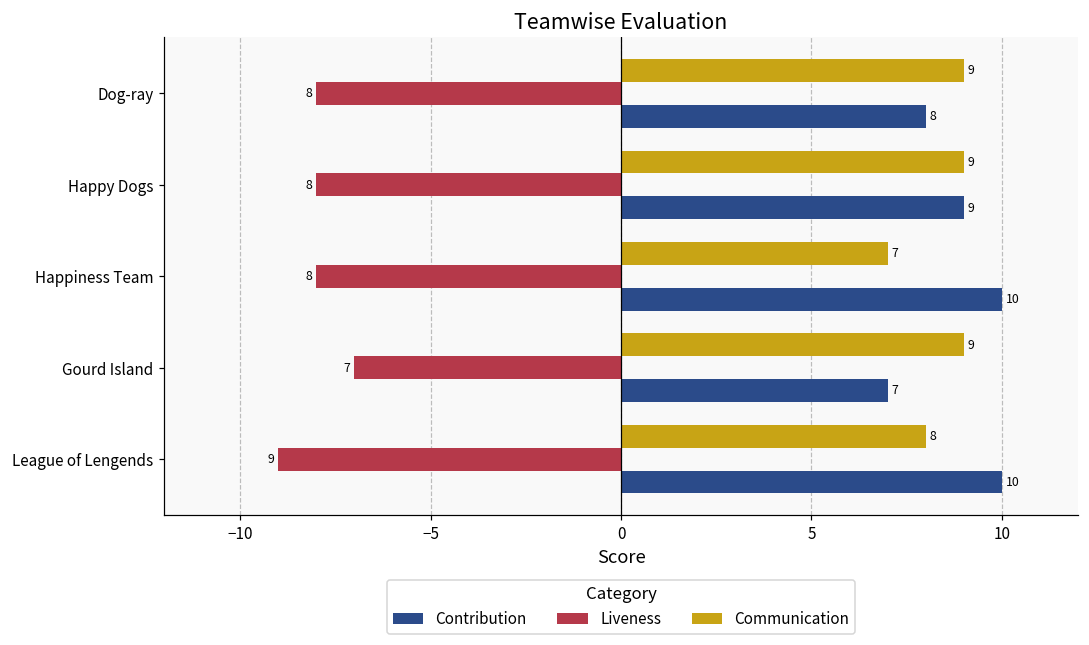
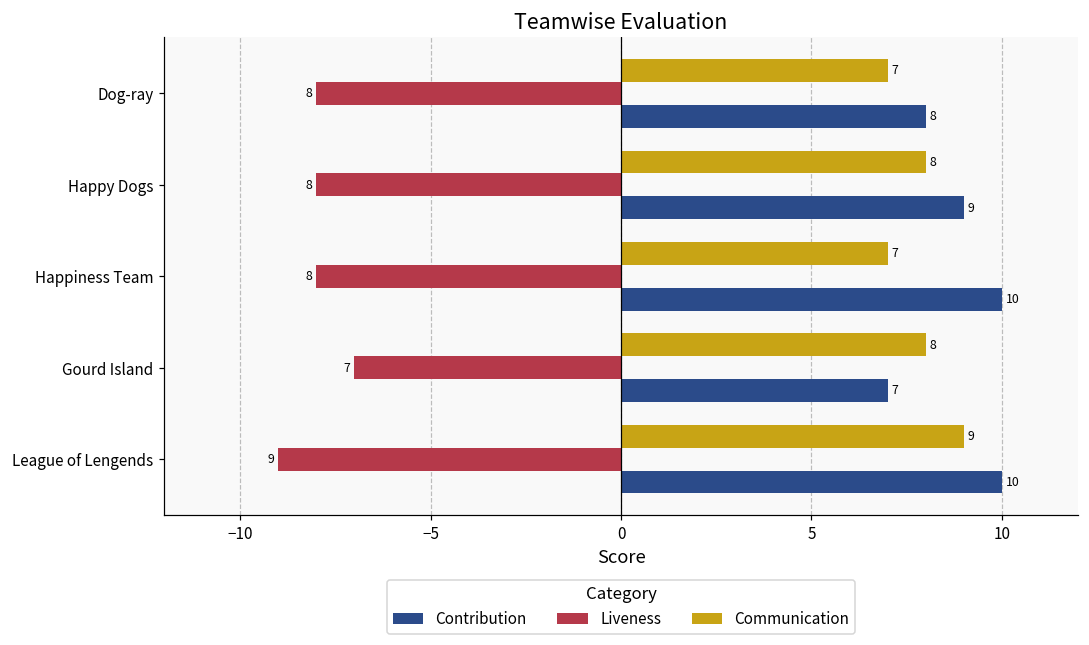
  {
    "Contribution": {
      "Dog-ray": 8,
      "Happy Dogs": 9,
      "Happiness Team": 10,
      "Gourd Island": 7,
      "League of Lengends": 10
    },
    "Communication": {
-     "Dog-ray": 9,
-     "Happy Dogs": 9,
+     "Dog-ray": 7,
+     "Happy Dogs": 8,
      "Happiness Team": 7,
-     "Gourd Island": 9,
-     "League of Lengends": 8
+     "Gourd Island": 8,
+     "League of Lengends": 9
    }
  }
